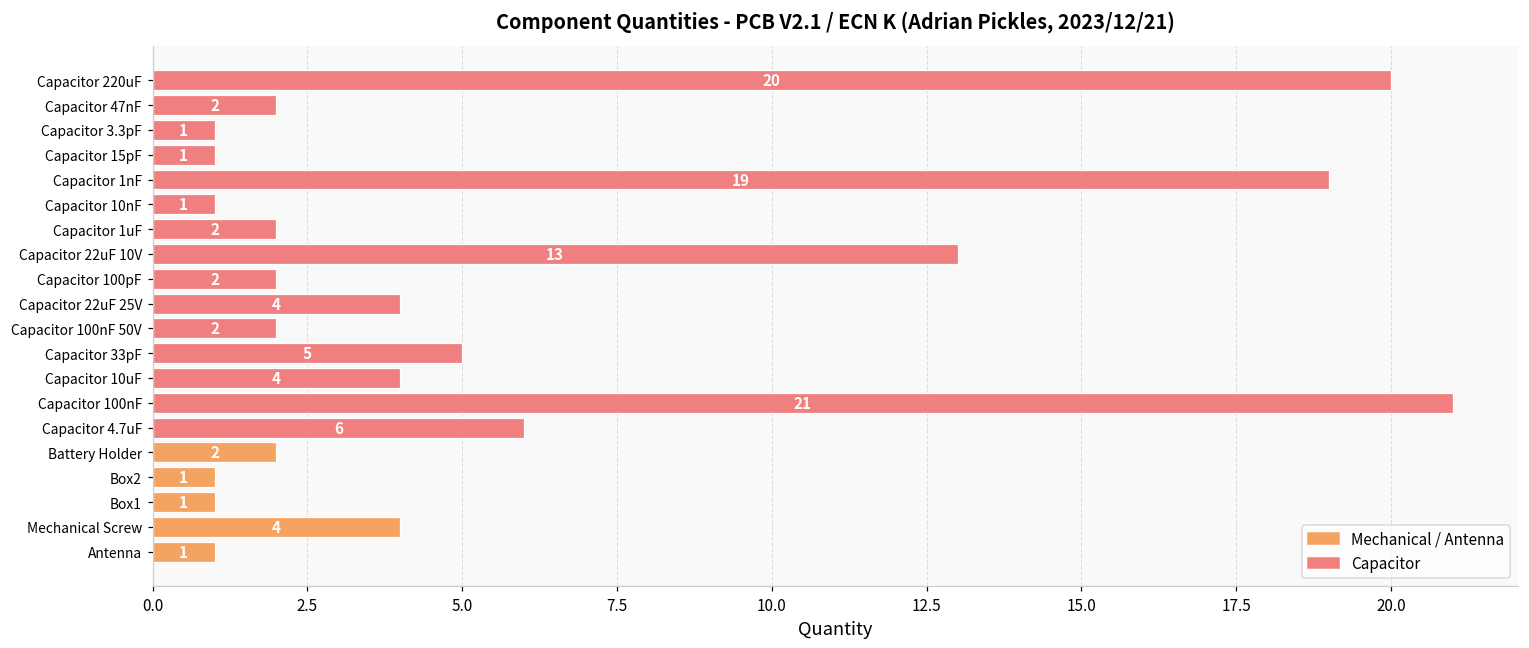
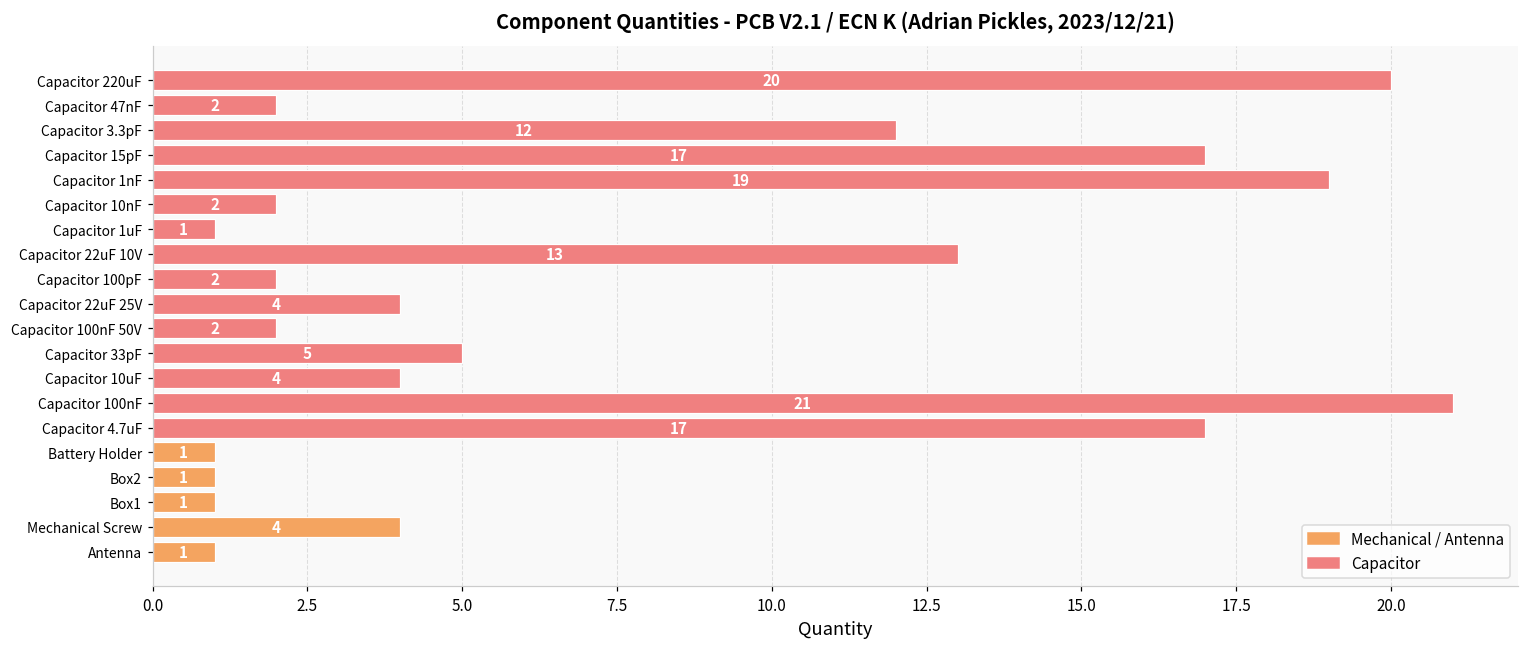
  {
    "Capacitor 220uF": 20,
    "Capacitor 47nF": 2,
-   "Capacitor 3.3pF": 1,
-   "Capacitor 15pF": 1,
+   "Capacitor 3.3pF": 12,
+   "Capacitor 15pF": 17,
    "Capacitor 1nF": 19,
-   "Capacitor 10nF": 1,
-   "Capacitor 1uF": 2,
+   "Capacitor 10nF": 2,
+   "Capacitor 1uF": 1,
    "Capacitor 22uF 10V": 13,
    "Capacitor 100pF": 2,
    "Capacitor 22uF 25V": 4,
    "Capacitor 100nF 50V": 2,
    "Capacitor 33pF": 5,
    "Capacitor 10uF": 4,
    "Capacitor 100nF": 21,
-   "Capacitor 4.7uF": 6,
-   "Battery Holder": 2,
+   "Capacitor 4.7uF": 17,
+   "Battery Holder": 1,
    "Box2": 1,
    "Box1": 1,
    "Mechanical Screw": 4,
    "Antenna": 1
  }
